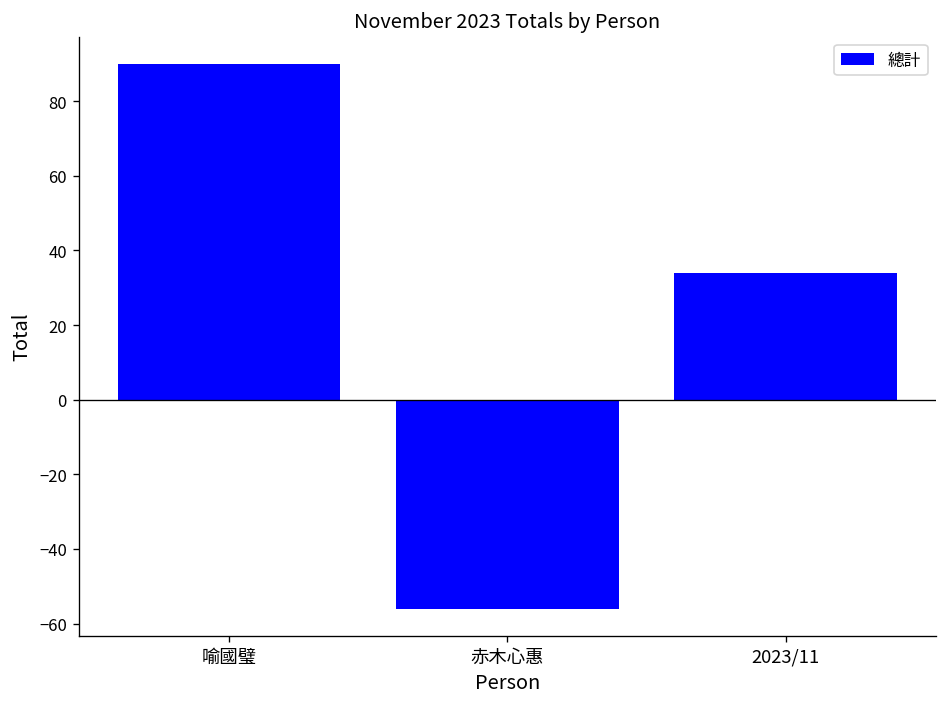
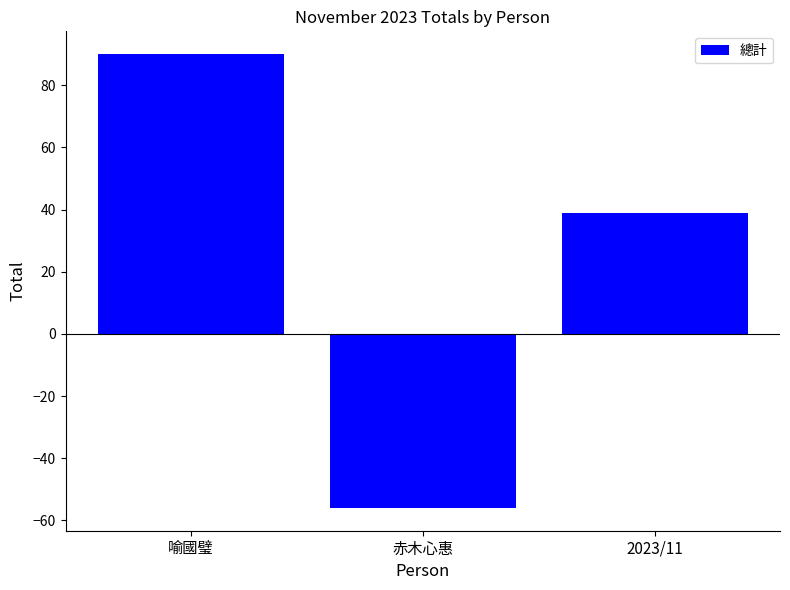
  {
    "喻國璧": 90,
    "赤木心惠": -56,
-   "2023/11": 34
+   "2023/11": 39
  }
